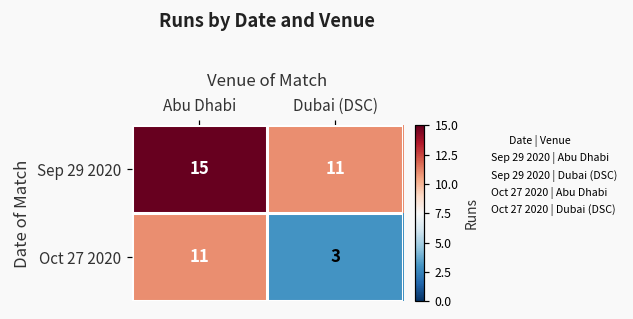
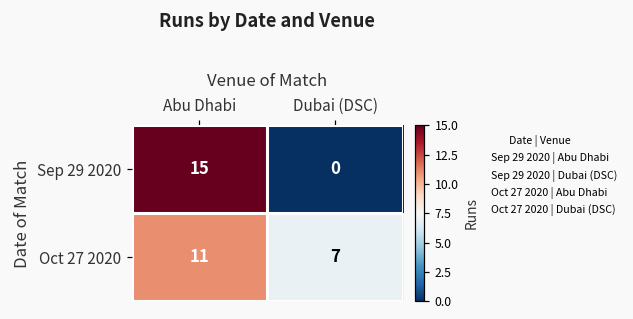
  {
    "Sep 29 2020": {
-     "Dubai (DSC)": 11
+     "Dubai (DSC)": 0
    },
    "Oct 27 2020": {
-     "Dubai (DSC)": 3
+     "Dubai (DSC)": 7
    }
  }
